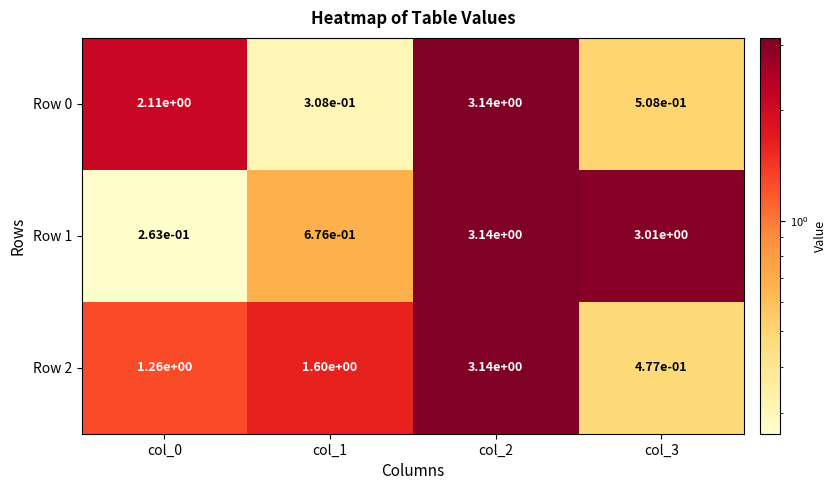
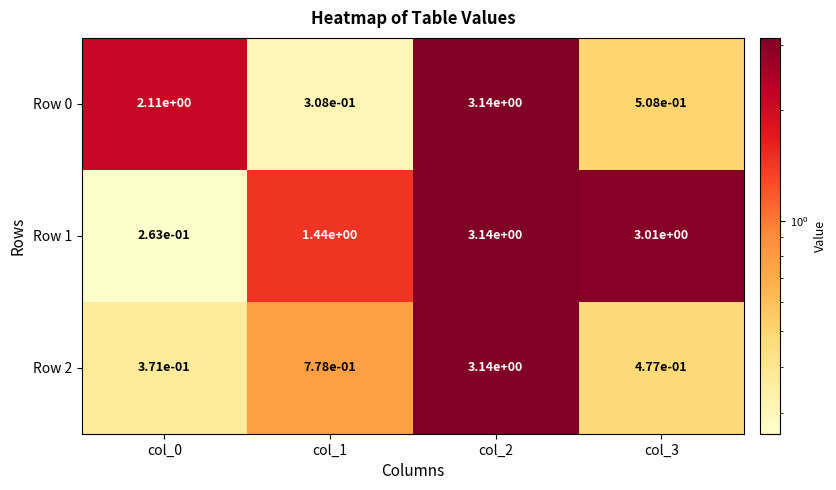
  {
    "Row 0": {
      "col_0": "2.11e+00",
      "col_1": "3.08e-01",
      "col_2": "3.14e+00",
      "col_3": "5.08e-01"
    },
    "Row 1": {
      "col_0": "2.63e-01",
-     "col_1": "6.76e-01",
+     "col_1": "1.44e+00",
      "col_2": "3.14e+00",
      "col_3": "3.01e+00"
    },
    "Row 2": {
-     "col_0": "1.26e+00",
-     "col_1": "1.60e+00",
+     "col_0": "3.71e-01",
+     "col_1": "7.78e-01",
      "col_2": "3.14e+00",
      "col_3": "4.77e-01"
    }
  }
